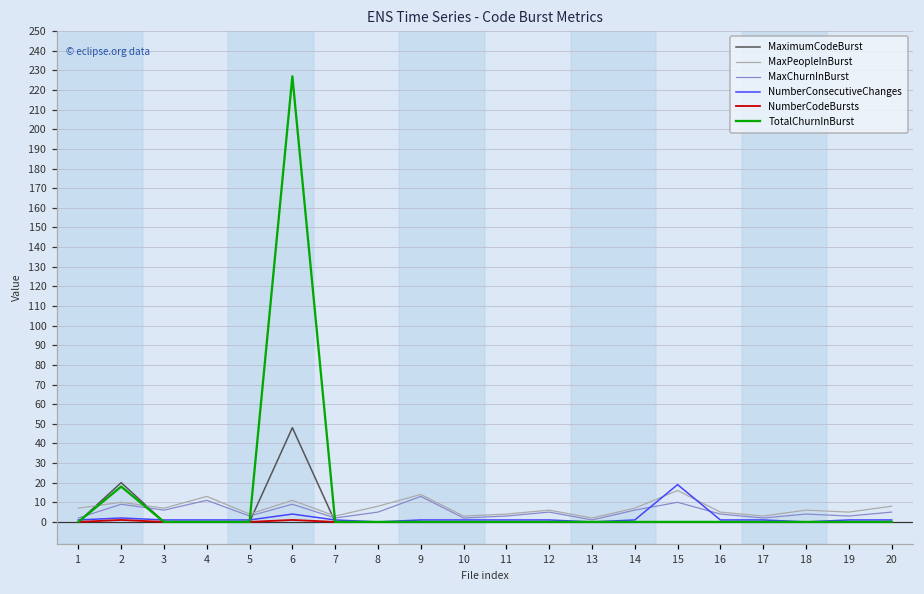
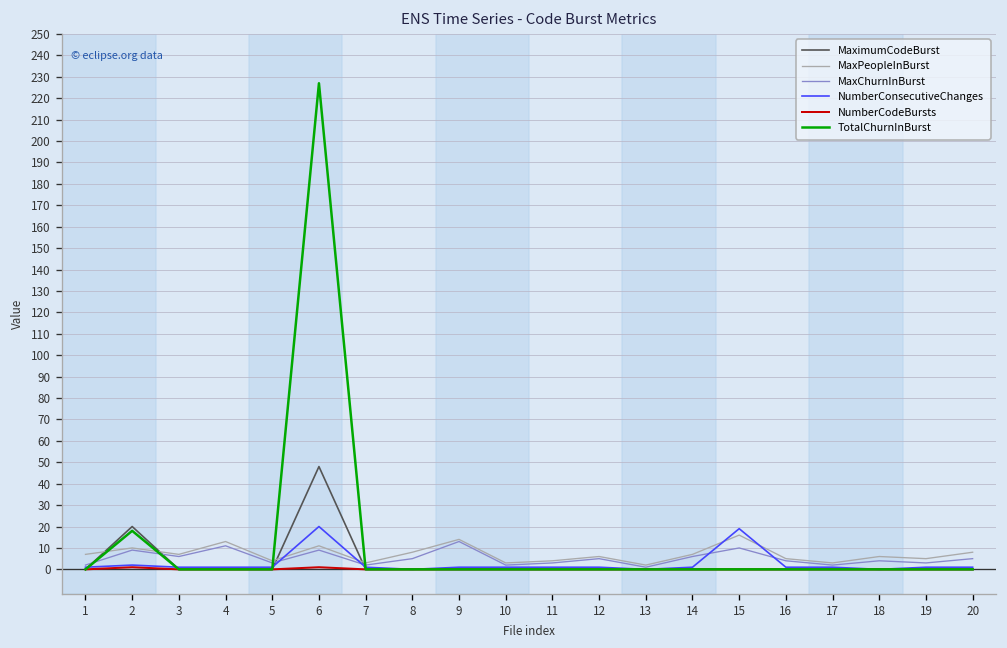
  {
    "MaximumCodeBurst": {
      "2": 20,
      "6": 48
    },
    "NumberConsecutiveChanges": {
-     "6": 4,
+     "6": 20,
      "15": 19
    },
    "NumberCodeBursts": {
      "6": 1
    },
    "TotalChurnInBurst": {
      "2": 18,
      "6": 227
    }
  }
